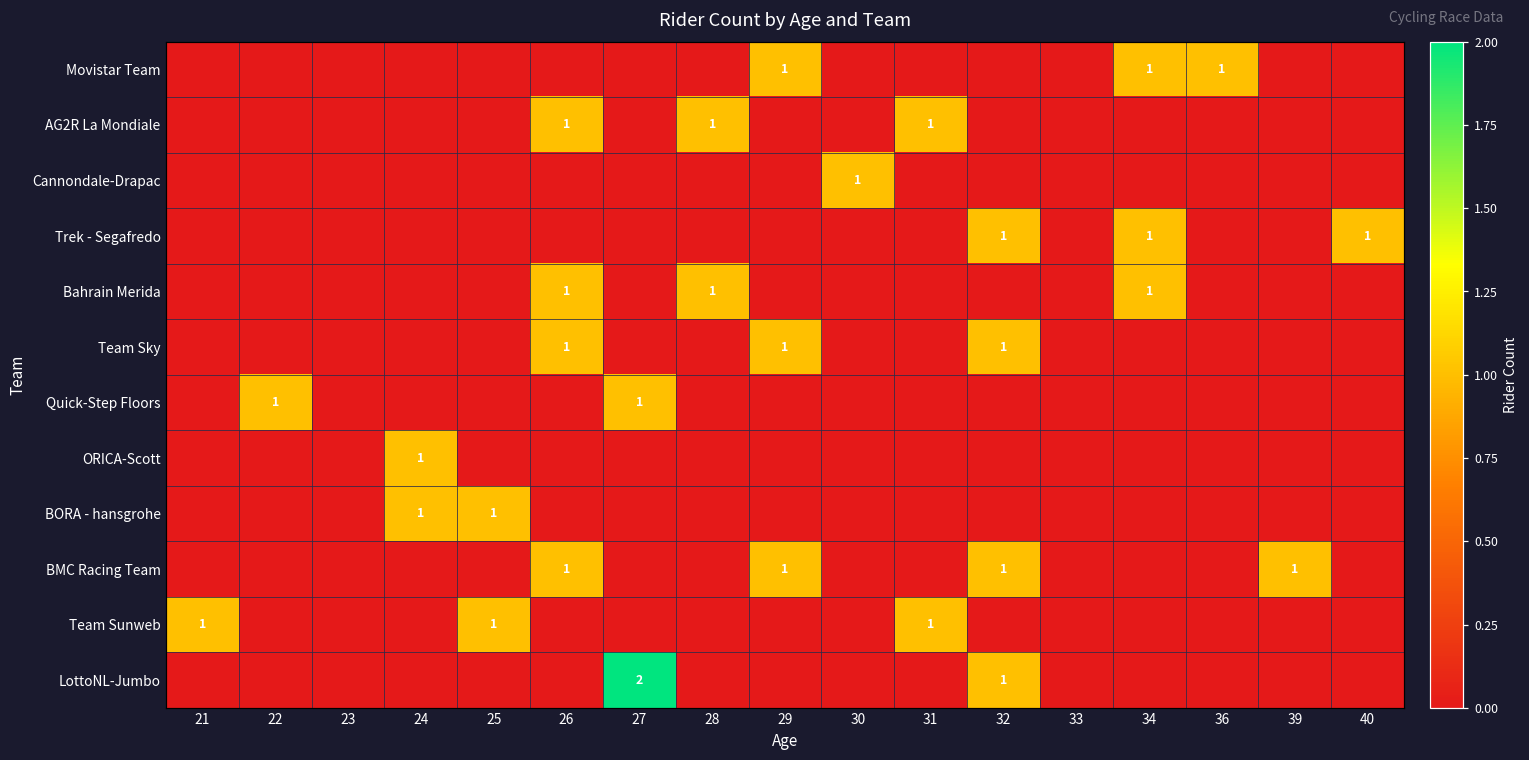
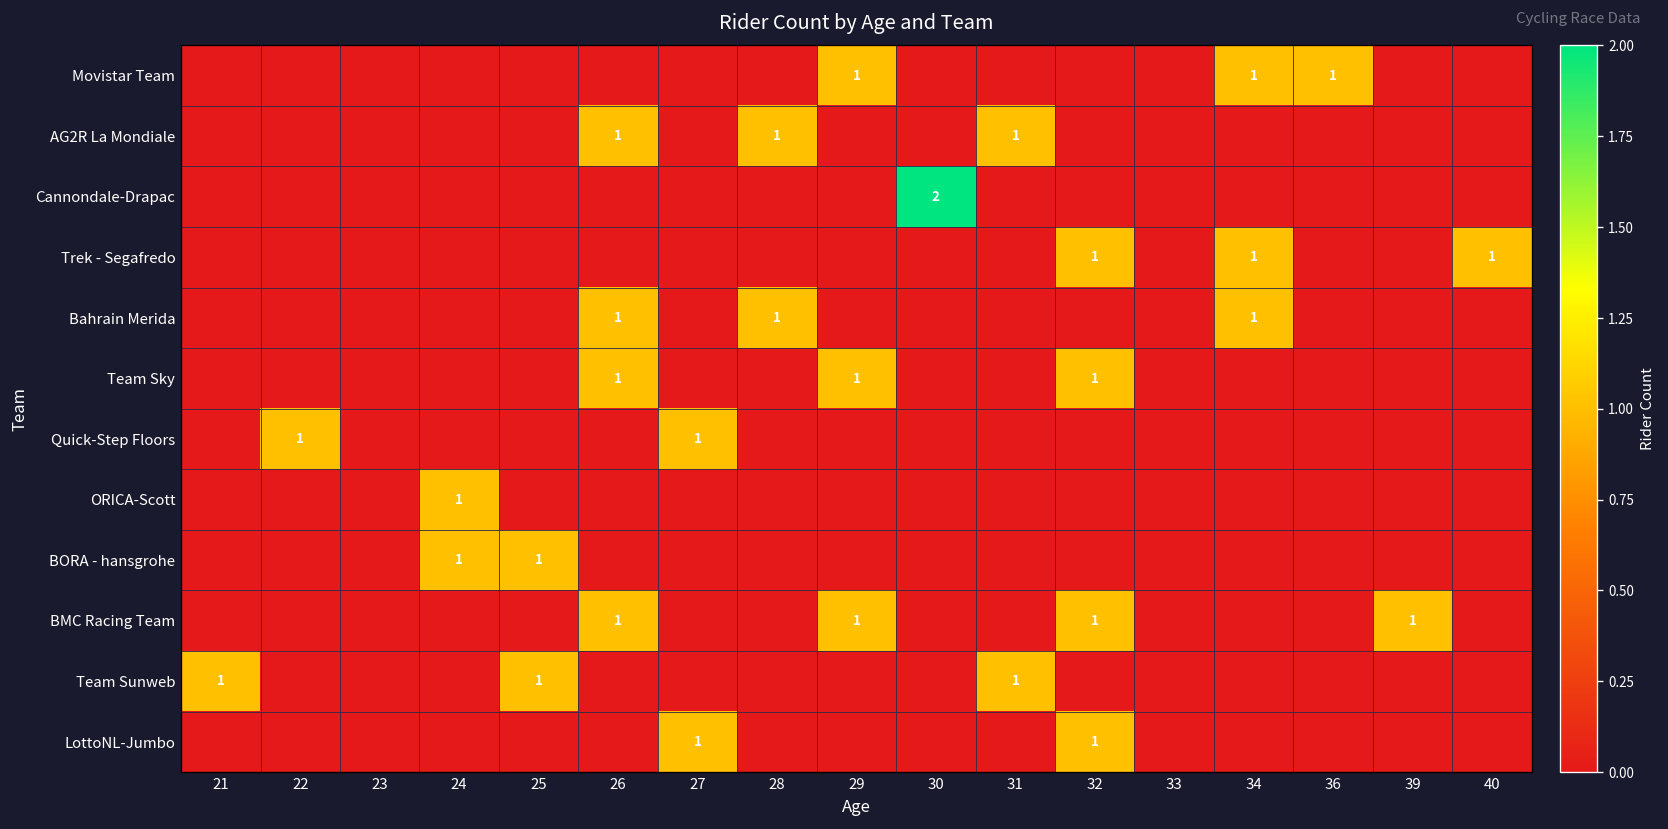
  {
    "Movistar Team": {
      "29": 1,
      "34": 1,
      "36": 1
    },
    "AG2R La Mondiale": {
      "26": 1,
      "28": 1,
      "31": 1
    },
    "Cannondale-Drapac": {
-     "30": 1
+     "30": 2
    },
    "Trek - Segafredo": {
      "32": 1,
      "34": 1,
      "40": 1
    },
    "Bahrain Merida": {
      "26": 1,
      "28": 1,
      "34": 1
    },
    "Team Sky": {
      "26": 1,
      "29": 1,
      "32": 1
    },
    "Quick-Step Floors": {
      "22": 1,
      "27": 1
    },
    "ORICA-Scott": {
      "24": 1
    },
    "BORA - hansgrohe": {
      "24": 1,
      "25": 1
    },
    "BMC Racing Team": {
      "26": 1,
      "29": 1,
      "32": 1,
      "39": 1
    },
    "Team Sunweb": {
      "21": 1,
      "25": 1,
      "31": 1
    },
    "LottoNL-Jumbo": {
-     "27": 2,
+     "27": 1,
      "32": 1
    }
  }
